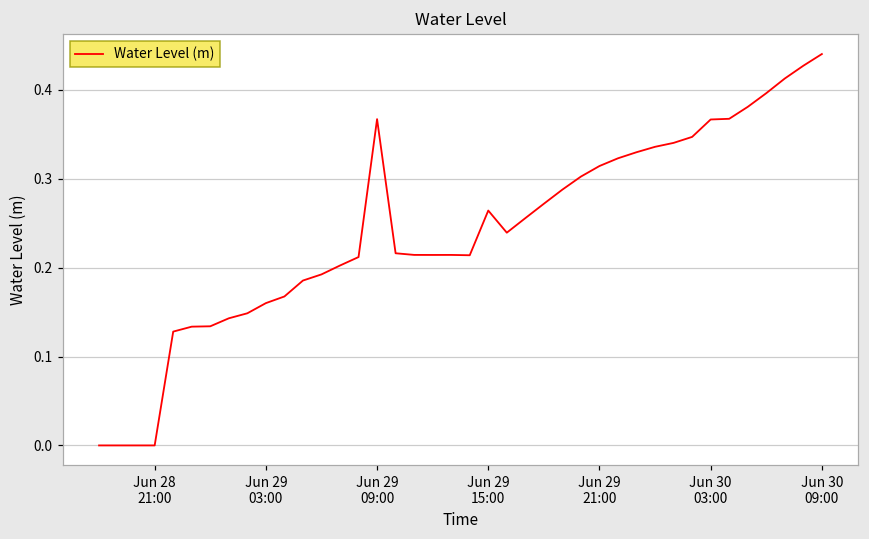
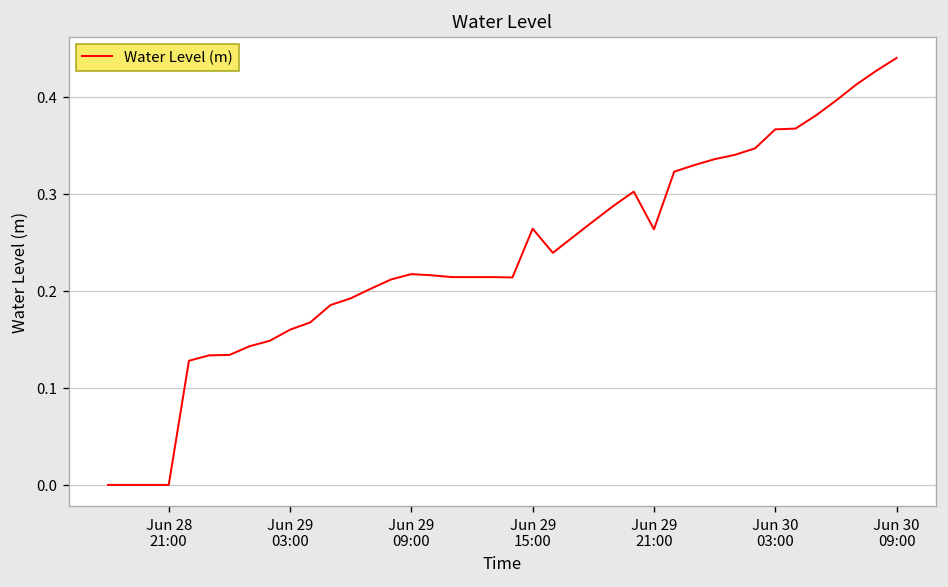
  {
    "Jun 28 21:00": 0.00,
    "Jun 29 03:00": 0.16,
-   "Jun 29 09:00": 0.37,
+   "Jun 29 09:00": 0.22,
    "Jun 29 15:00": 0.26,
-   "Jun 29 21:00": 0.31,
+   "Jun 29 21:00": 0.26,
    "Jun 30 03:00": 0.37,
    "Jun 30 09:00": 0.44
  }
